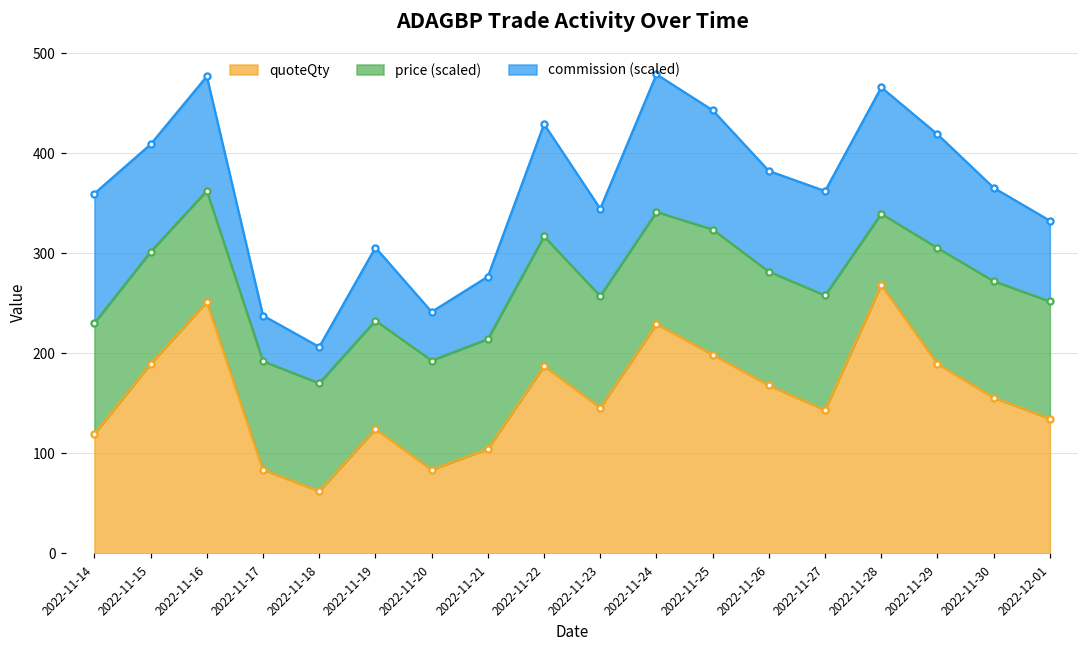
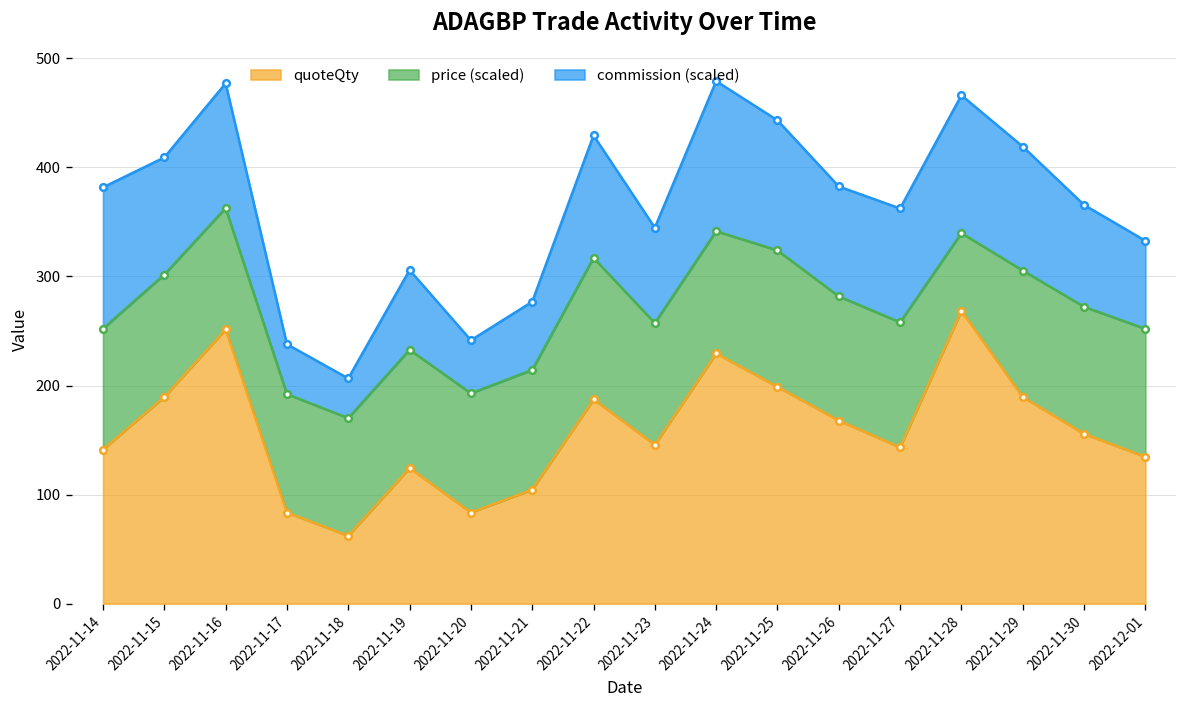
  {
    "quoteQty": {
-     "2022-11-14": 120,
+     "2022-11-14": 140,
      "2022-11-15": 190,
      "2022-11-16": 250,
      "2022-11-17": 80,
      "2022-11-18": 60,
      "2022-11-19": 120,
      "2022-11-20": 80,
      "2022-11-21": 100,
      "2022-11-22": 190,
      "2022-11-23": 150,
      "2022-11-24": 230,
      "2022-11-25": 200,
      "2022-11-26": 170,
      "2022-11-27": 140,
      "2022-11-28": 270,
      "2022-11-29": 190,
      "2022-11-30": 160,
      "2022-12-01": 130
    },
    "price (scaled)": {
      "2022-11-14": 110,
      "2022-11-15": 110,
      "2022-11-16": 110,
      "2022-11-17": 110,
      "2022-11-18": 110,
      "2022-11-19": 110,
      "2022-11-20": 110,
      "2022-11-21": 110,
      "2022-11-22": 130,
      "2022-11-23": 110,
      "2022-11-24": 110,
      "2022-11-25": 130,
      "2022-11-26": 110,
      "2022-11-27": 110,
      "2022-11-28": 70,
      "2022-11-29": 120,
      "2022-11-30": 120,
      "2022-12-01": 120
    },
    "commission (scaled)": {
      "2022-11-14": 130,
      "2022-11-15": 110,
      "2022-11-16": 110,
      "2022-11-17": 50,
      "2022-11-18": 40,
      "2022-11-19": 70,
      "2022-11-20": 50,
      "2022-11-21": 60,
      "2022-11-22": 110,
      "2022-11-23": 90,
      "2022-11-24": 140,
      "2022-11-25": 120,
      "2022-11-26": 100,
      "2022-11-27": 100,
      "2022-11-28": 130,
      "2022-11-29": 110,
      "2022-11-30": 90,
      "2022-12-01": 80
    }
  }
